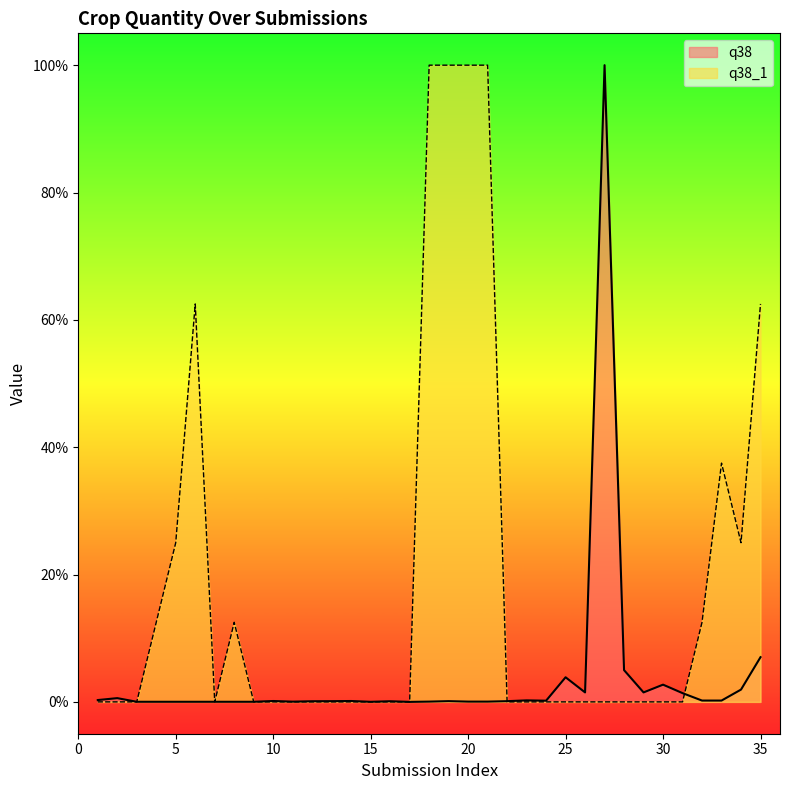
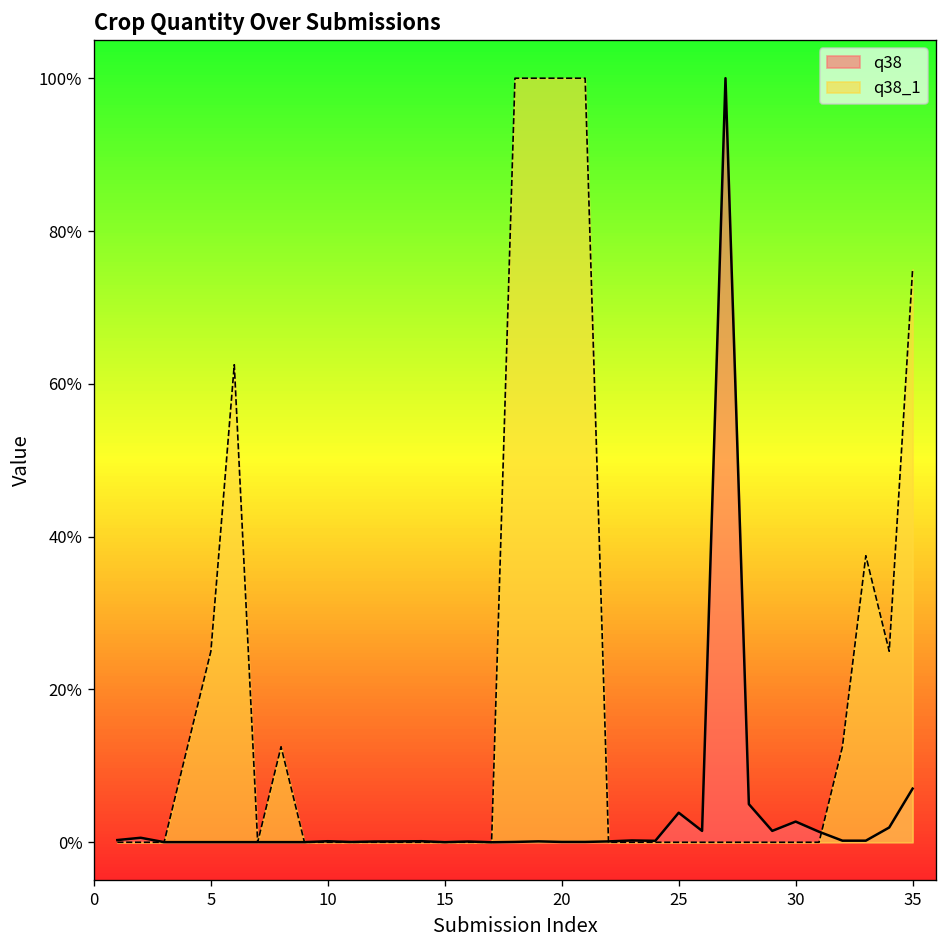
  {
    "q38": {
      "5": "0%",
      "20": "0%",
      "25": "4%",
      "30": "3%",
      "35": "7%"
    },
    "q38_1": {
      "5": "25%",
      "20": "100%",
      "25": "0%",
      "30": "0%",
-     "35": "63%"
+     "35": "75%"
    }
  }
